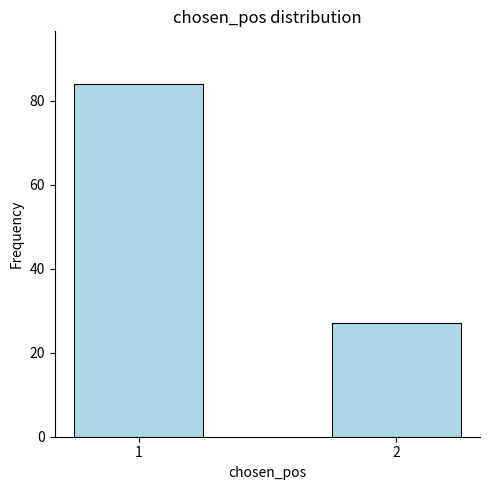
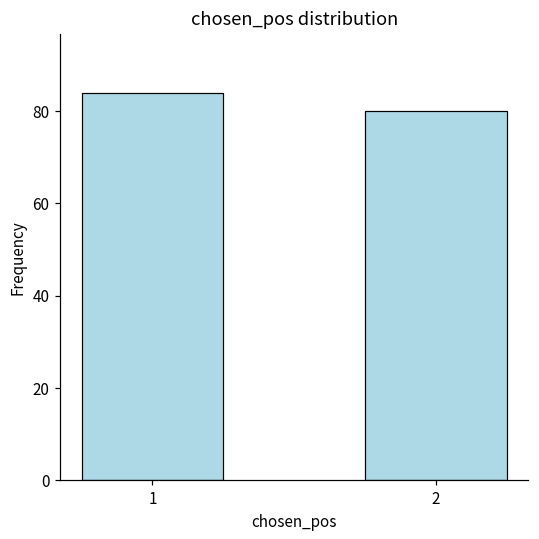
  {
    "1": 84,
-   "2": 27
+   "2": 80
  }
